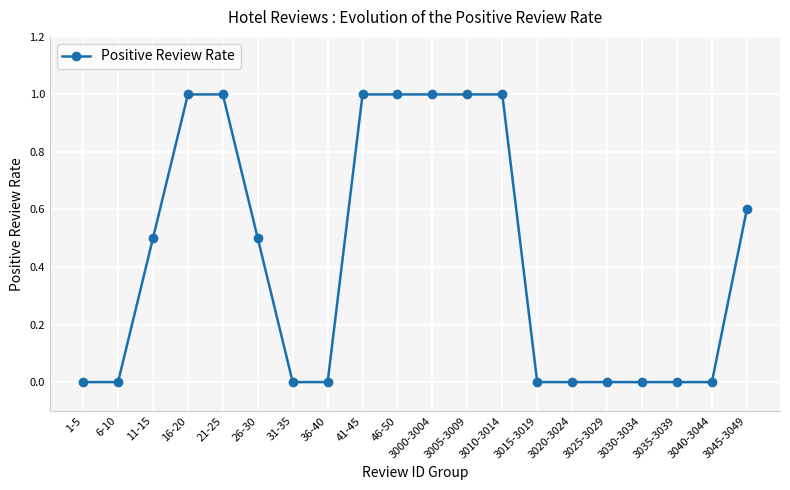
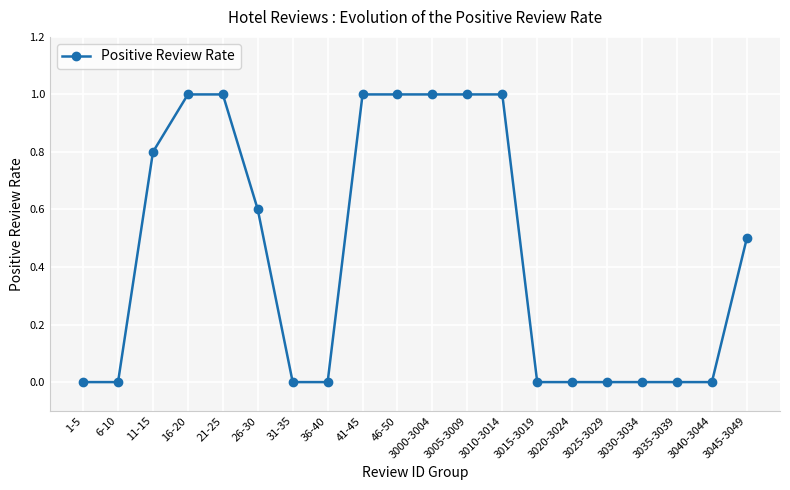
  {
    "1-5": 0.0,
    "6-10": 0.0,
-   "11-15": 0.5,
+   "11-15": 0.8,
    "16-20": 1.0,
    "21-25": 1.0,
-   "26-30": 0.5,
+   "26-30": 0.6,
    "31-35": 0.0,
    "36-40": 0.0,
    "41-45": 1.0,
    "46-50": 1.0,
    "3000-3004": 1.0,
    "3005-3009": 1.0,
    "3010-3014": 1.0,
    "3015-3019": 0.0,
    "3020-3024": 0.0,
    "3025-3029": 0.0,
    "3030-3034": 0.0,
    "3035-3039": 0.0,
    "3040-3044": 0.0,
-   "3045-3049": 0.6
+   "3045-3049": 0.5
  }
